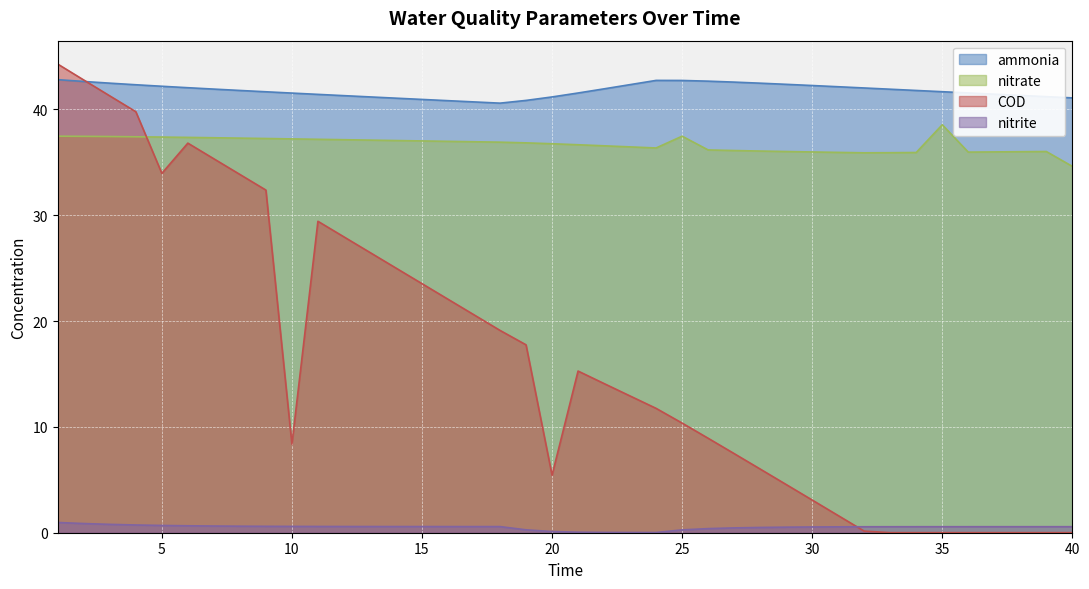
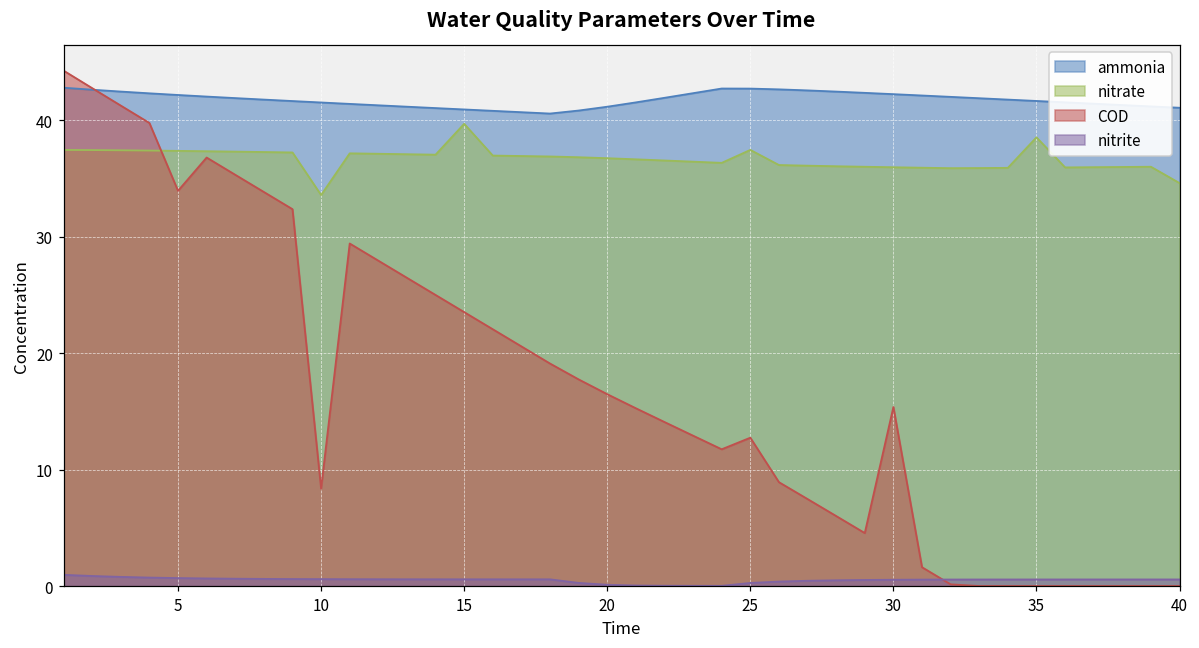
  {
    "nitrate": {
      "5": 37.4,
-     "10": 37.2,
-     "15": 37.0,
+     "10": 33.6,
+     "15": 39.7,
      "20": 36.8,
      "25": 37.5,
      "30": 36.0,
      "35": 38.5,
      "40": 34.6
    },
    "COD": {
      "5": 34.0,
      "10": 8.4,
      "15": 23.5,
-     "20": 5.4,
-     "25": 10.4,
-     "30": 3.1,
+     "20": 16.5,
+     "25": 12.7,
+     "30": 15.4,
      "35": 0.0,
      "40": 0.0
    }
  }
